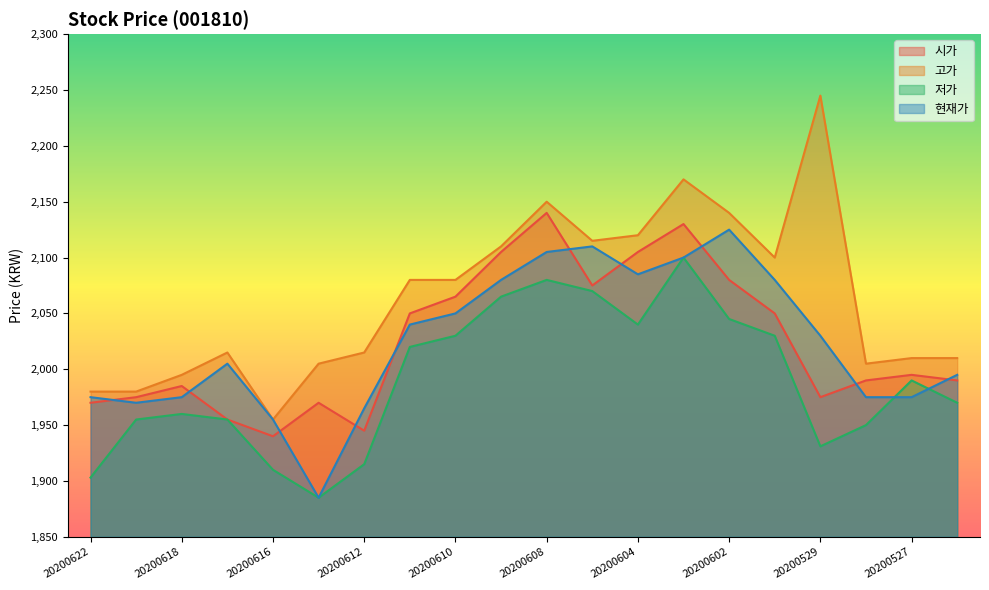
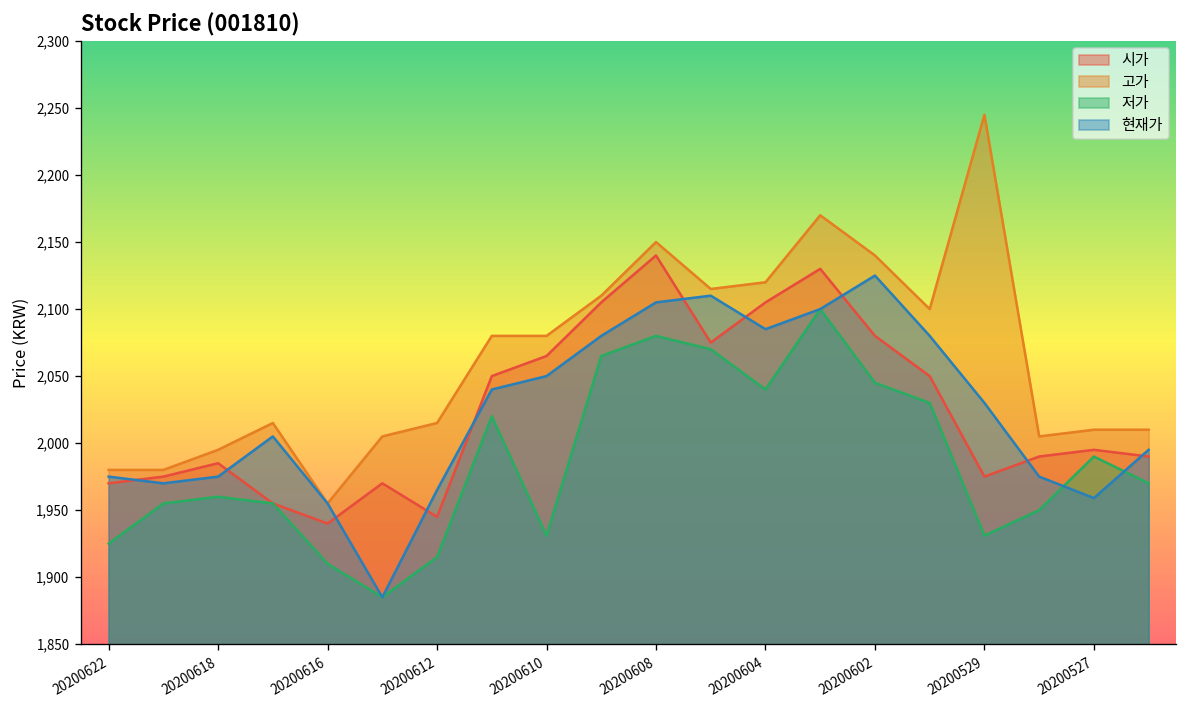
  {
    "저가": {
-     "20200622": "1,903",
+     "20200622": "1,925",
      "20200618": "1,960",
      "20200616": "1,910",
      "20200612": "1,915",
-     "20200610": "2,030",
+     "20200610": "1,931",
      "20200608": "2,080",
      "20200604": "2,040",
      "20200602": "2,045",
      "20200529": "1,931",
      "20200527": "1,990"
    },
    "현재가": {
      "20200622": "1,975",
      "20200618": "1,975",
      "20200612": "1,965",
      "20200610": "2,050",
      "20200608": "2,105",
      "20200604": "2,085",
      "20200602": "2,125",
      "20200529": "2,030",
-     "20200527": "1,975"
+     "20200527": "1,959"
    }
  }
